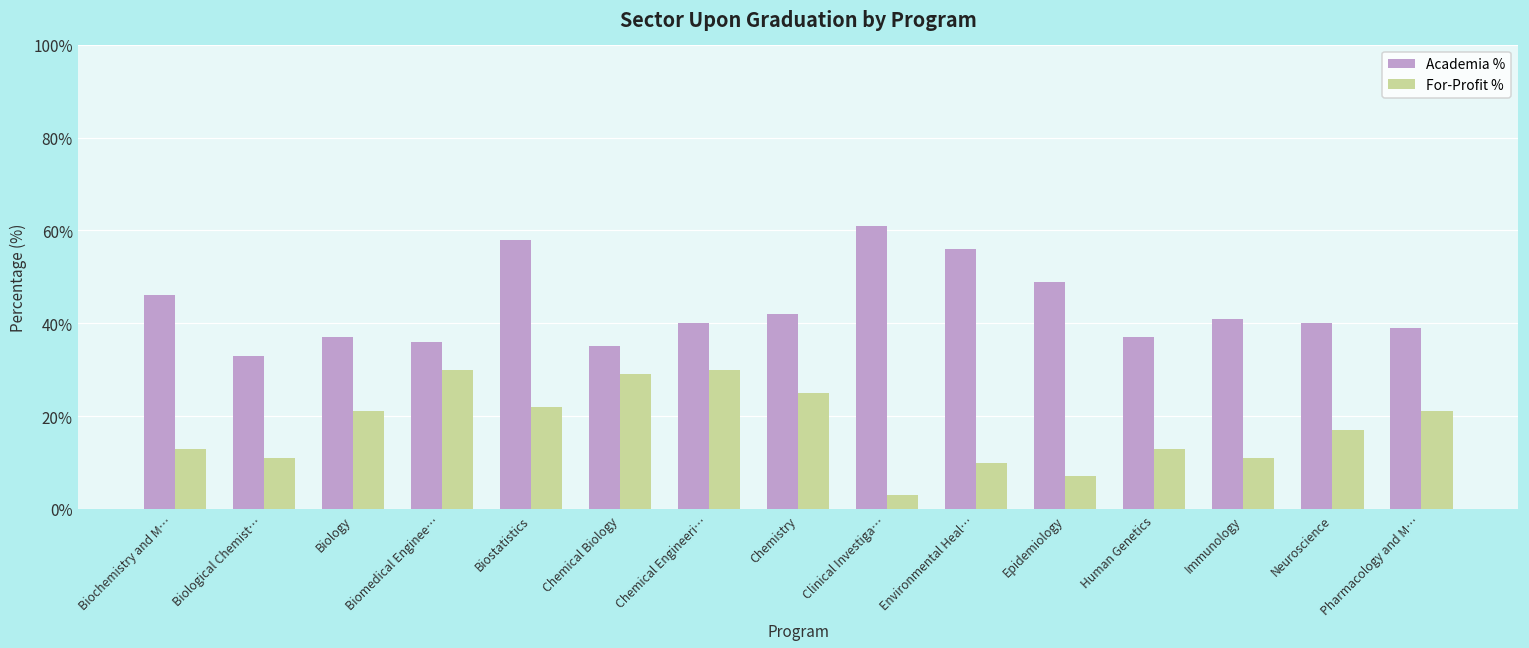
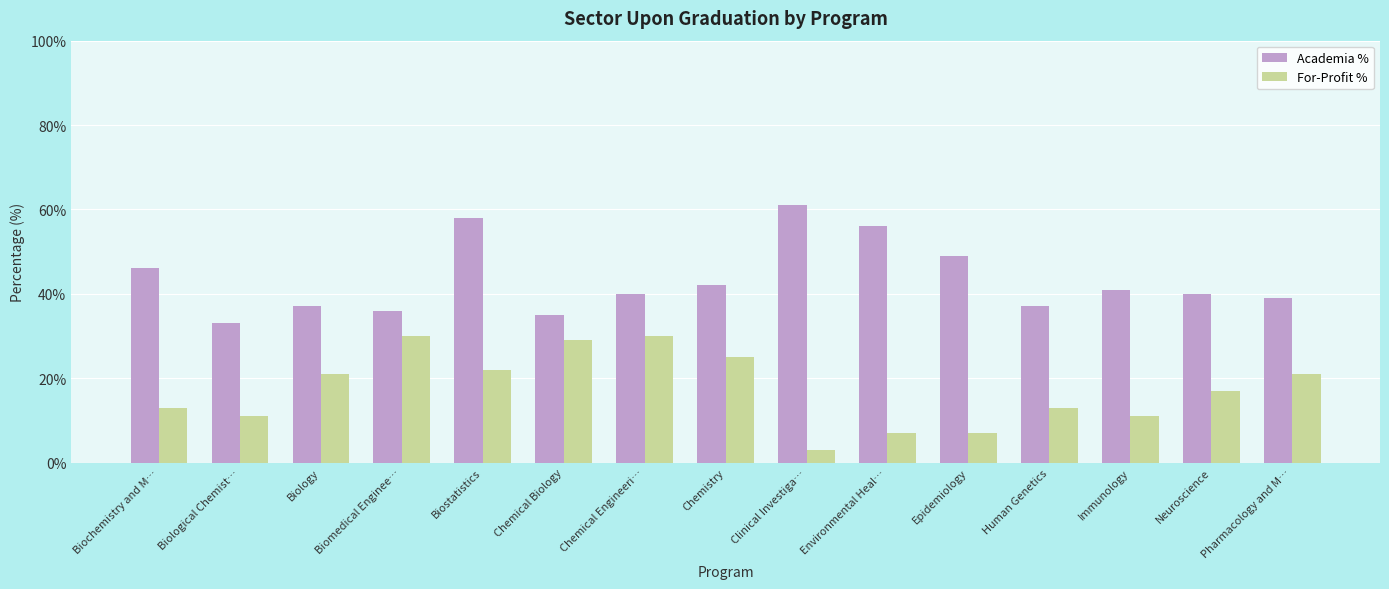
  {
    "Academia %": {
      "Biochemistry and M…": "46%",
      "Biological Chemist…": "33%",
      "Biology": "37%",
      "Biomedical Enginee…": "36%",
      "Biostatistics": "58%",
      "Chemical Biology": "35%",
      "Chemical Engineeri…": "40%",
      "Chemistry": "42%",
      "Clinical Investiga…": "61%",
      "Environmental Heal…": "56%",
      "Epidemiology": "49%",
      "Human Genetics": "37%",
      "Immunology": "41%",
      "Neuroscience": "40%",
      "Pharmacology and M…": "39%"
    },
    "For-Profit %": {
      "Biochemistry and M…": "13%",
      "Biological Chemist…": "11%",
      "Biology": "21%",
      "Biomedical Enginee…": "30%",
      "Biostatistics": "22%",
      "Chemical Biology": "29%",
      "Chemical Engineeri…": "30%",
      "Chemistry": "25%",
      "Clinical Investiga…": "3%",
-     "Environmental Heal…": "10%",
+     "Environmental Heal…": "7%",
      "Epidemiology": "7%",
      "Human Genetics": "13%",
      "Immunology": "11%",
      "Neuroscience": "17%",
      "Pharmacology and M…": "21%"
    }
  }
